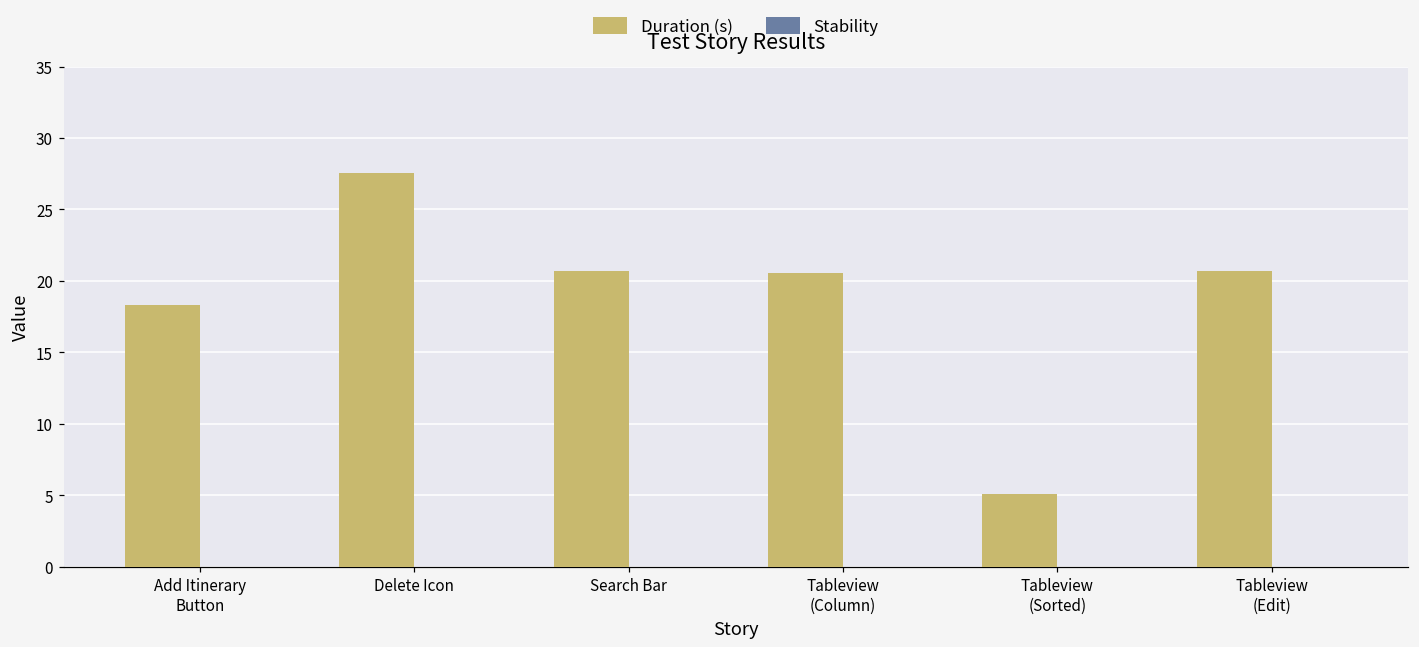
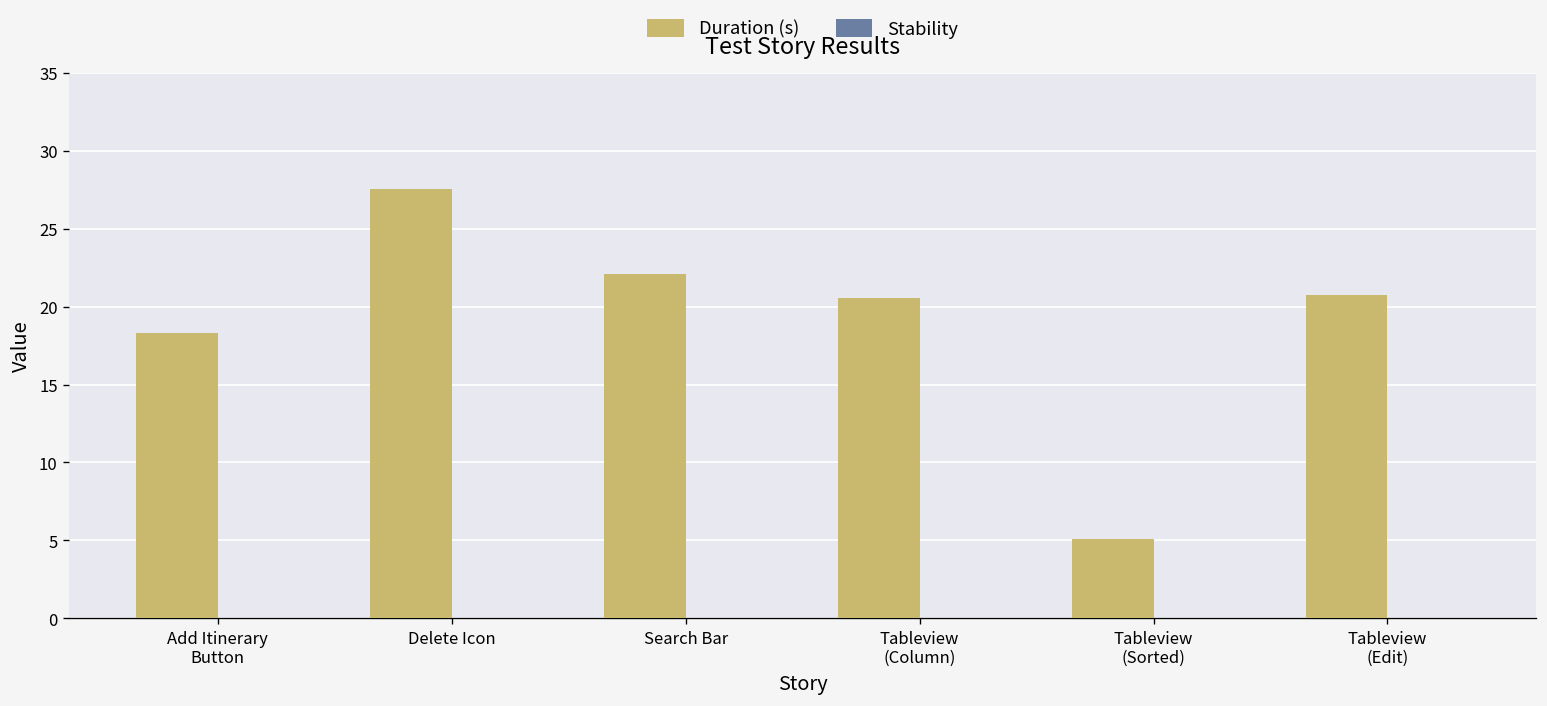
  {
    "Duration (s)": {
      "Add Itinerary Button": 18.3,
      "Delete Icon": 27.5,
-     "Search Bar": 20.7,
+     "Search Bar": 22.1,
      "Tableview (Column)": 20.6,
      "Tableview (Sorted)": 5.1,
      "Tableview (Edit)": 20.7
    },
    "Stability": {
      "Add Itinerary Button": 0.0,
      "Delete Icon": 0.0,
      "Search Bar": 0.0,
      "Tableview (Column)": 0.0,
      "Tableview (Sorted)": 0.0,
      "Tableview (Edit)": 0.0
    }
  }
